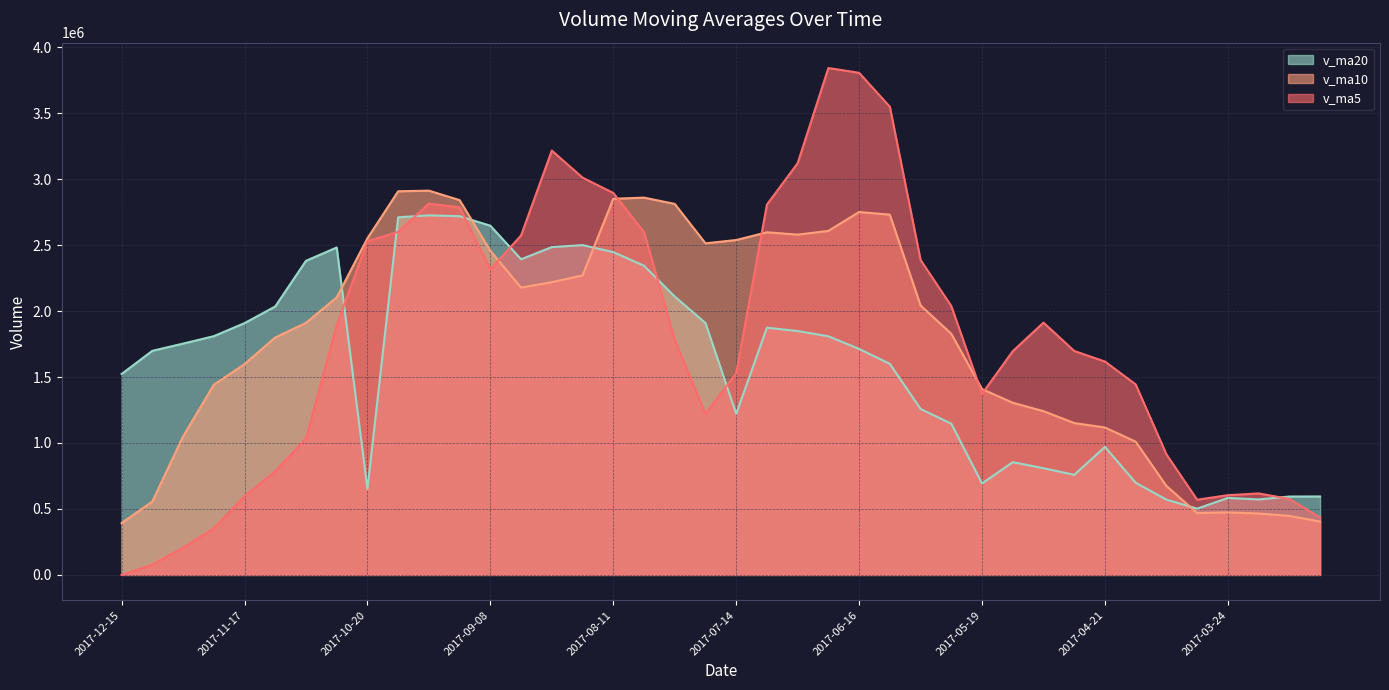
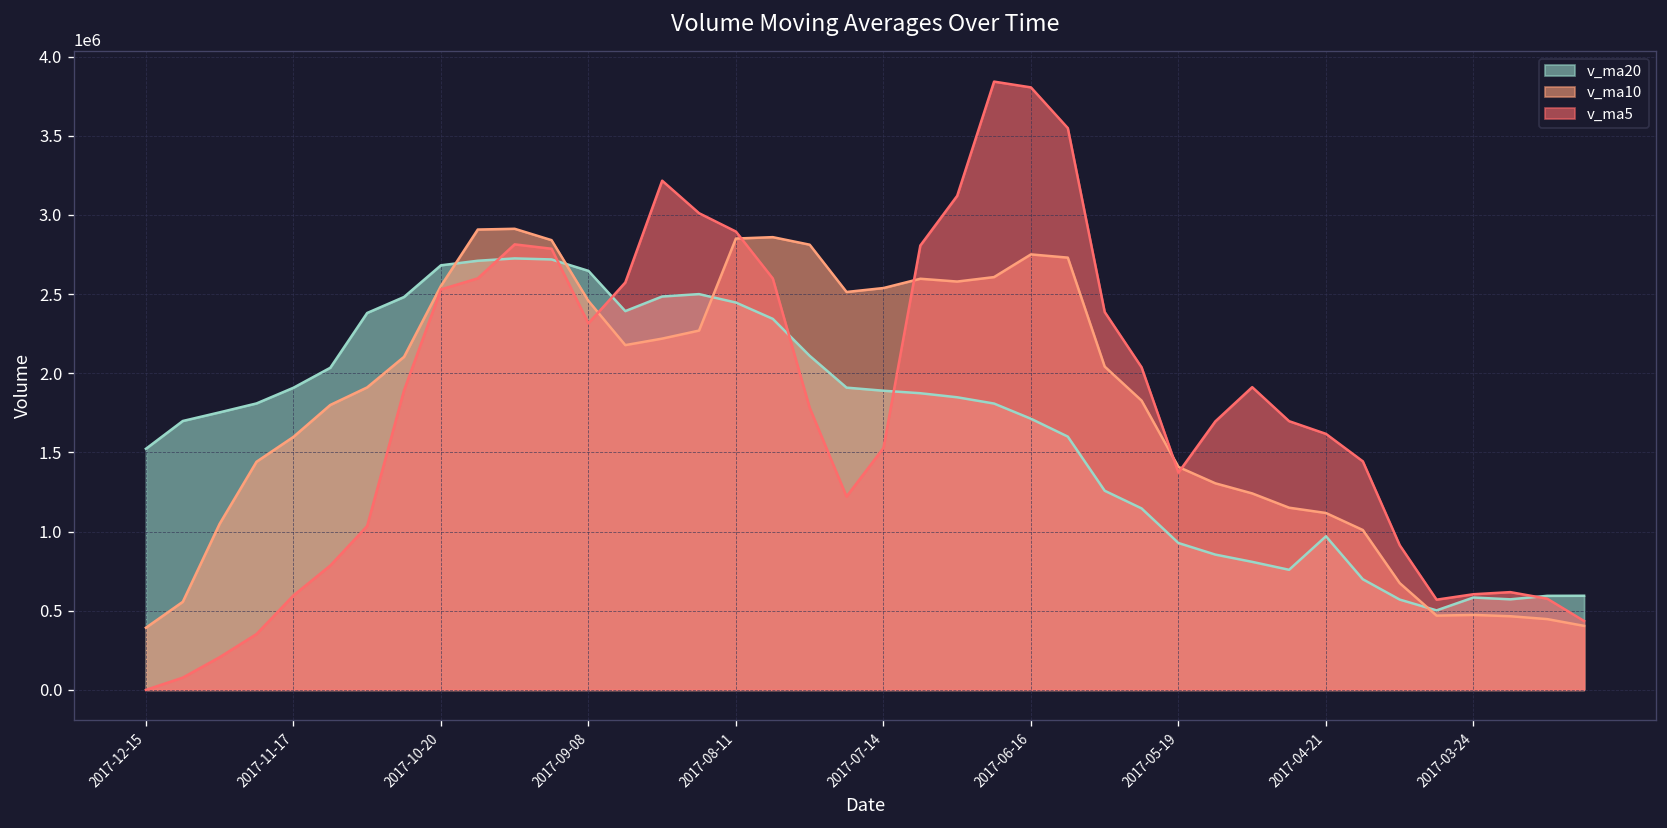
  {
    "v_ma20": {
      "2017-12-15": 1520000,
      "2017-11-17": 1910000,
-     "2017-10-20": 650000,
+     "2017-10-20": 2680000,
      "2017-09-08": 2650000,
      "2017-08-11": 2450000,
-     "2017-07-14": 1220000,
+     "2017-07-14": 1890000,
      "2017-06-16": 1710000,
-     "2017-05-19": 690000,
+     "2017-05-19": 930000,
      "2017-04-21": 970000,
      "2017-03-24": 580000
    }
  }
